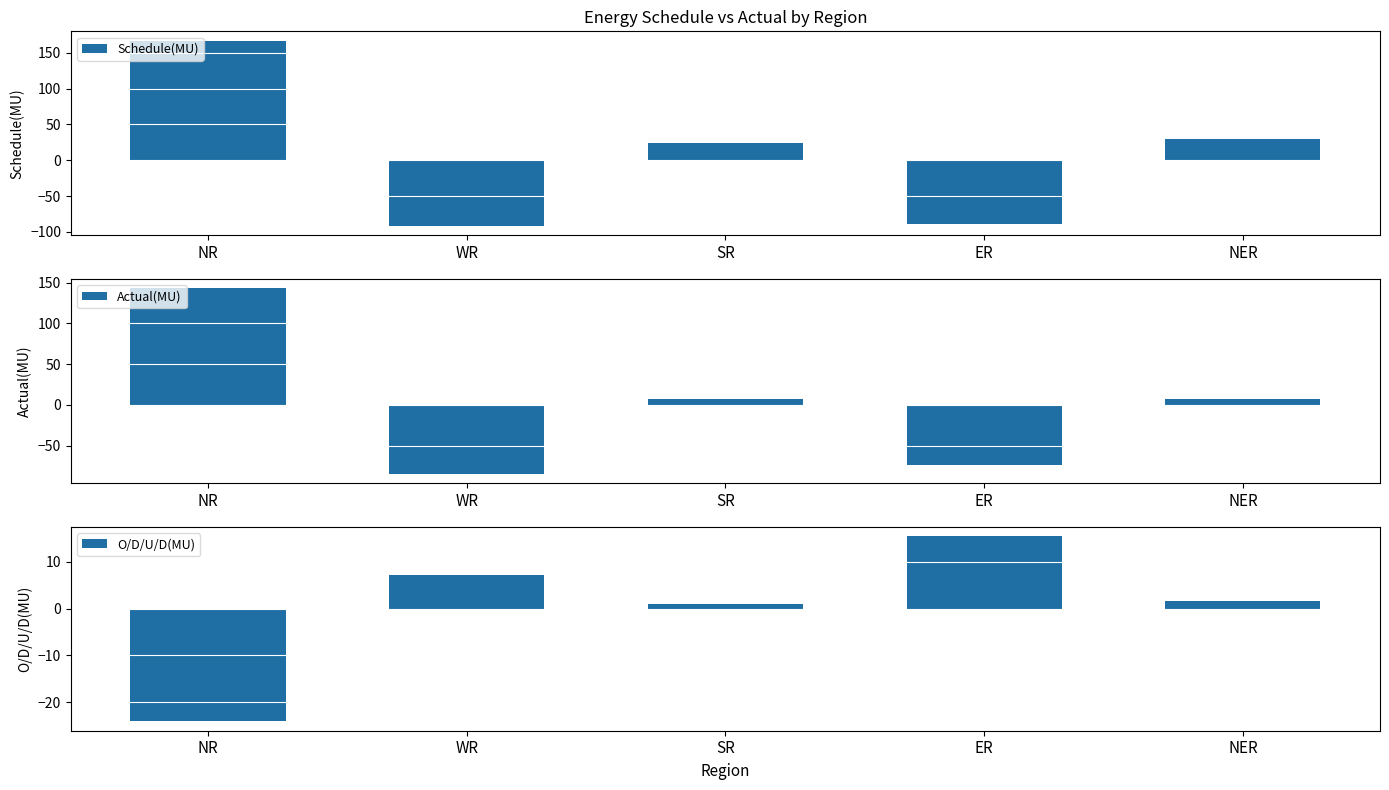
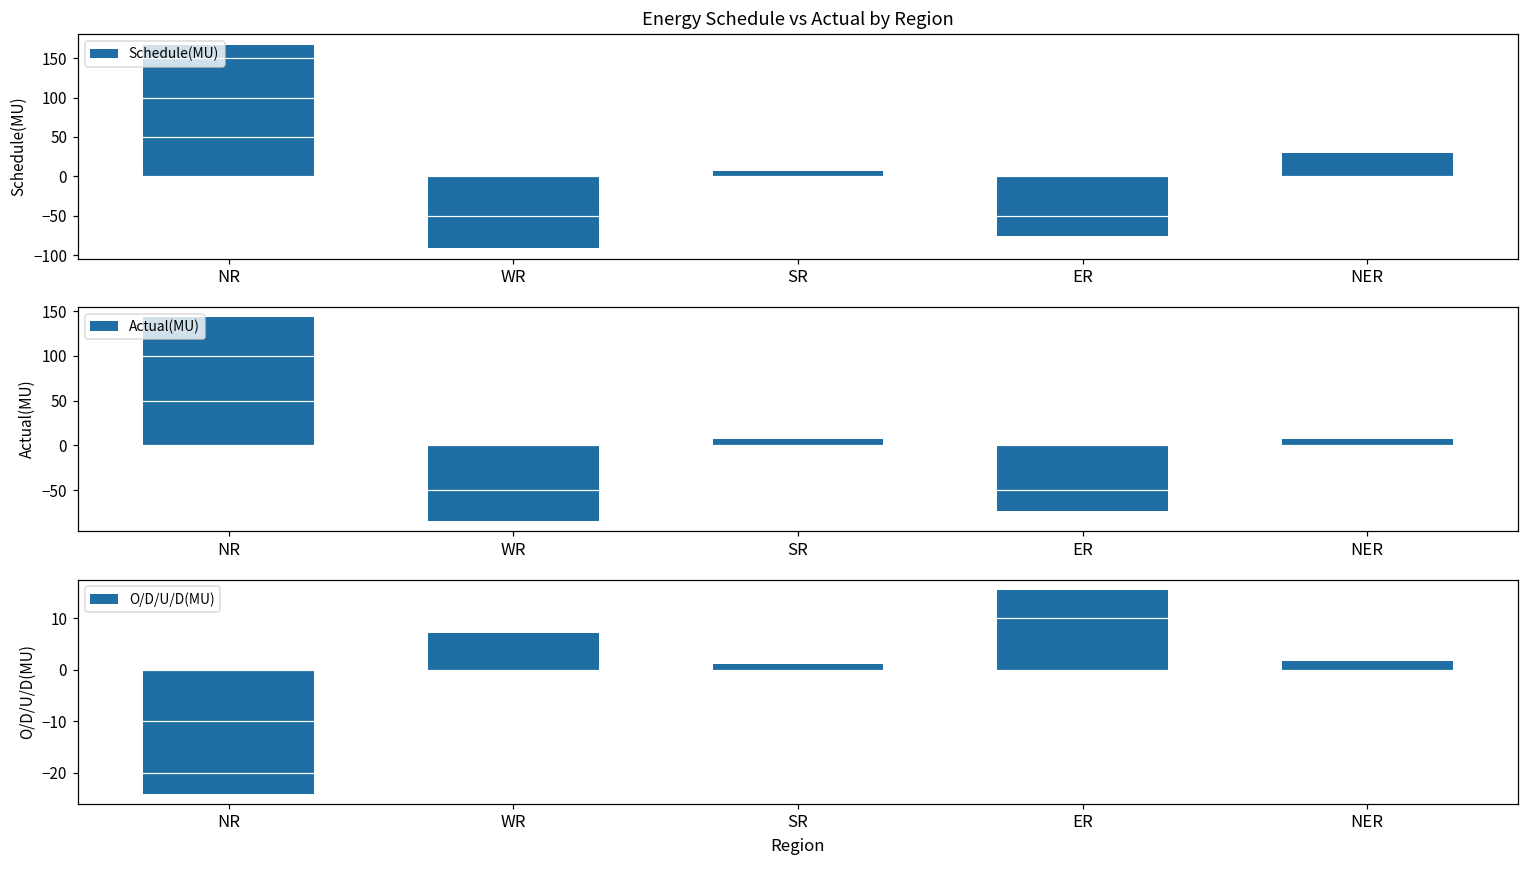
  {
    "Energy Schedule vs Actual by Region": {
      "NR": 170,
      "WR": -90,
-     "SR": 20,
-     "ER": -90,
+     "SR": 10,
+     "ER": -80,
      "NER": 30
    }
  }
